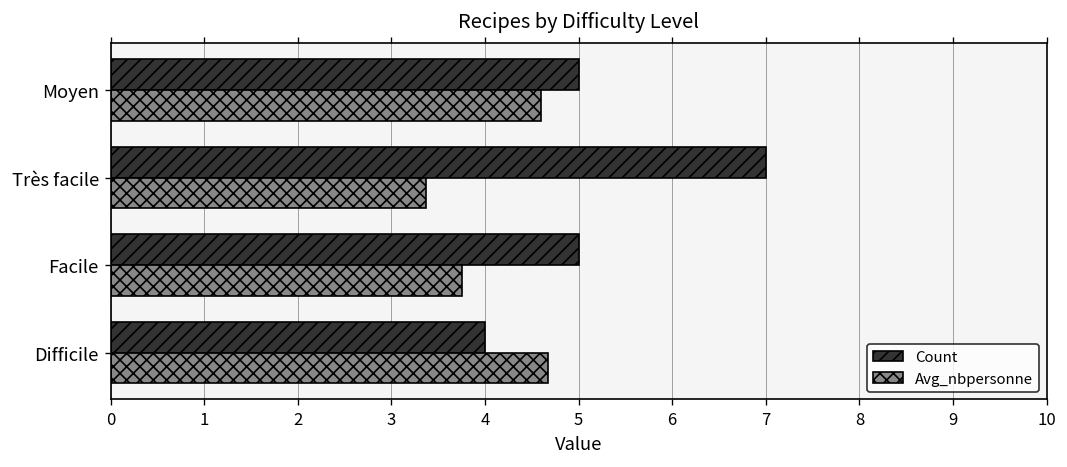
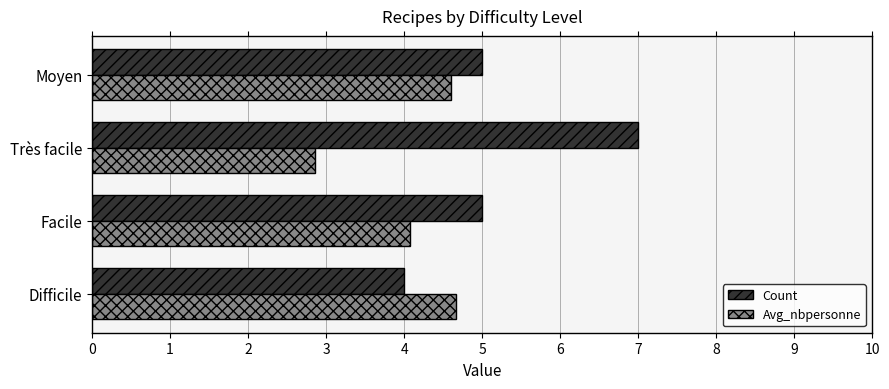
  {
    "Count": {
      "Moyen": 5.0,
      "Très facile": 7.0,
      "Facile": 5.0,
      "Difficile": 4.0
    },
    "Avg_nbpersonne": {
      "Moyen": 4.6,
-     "Très facile": 3.4,
-     "Facile": 3.8,
+     "Très facile": 2.9,
+     "Facile": 4.1,
      "Difficile": 4.7
    }
  }
